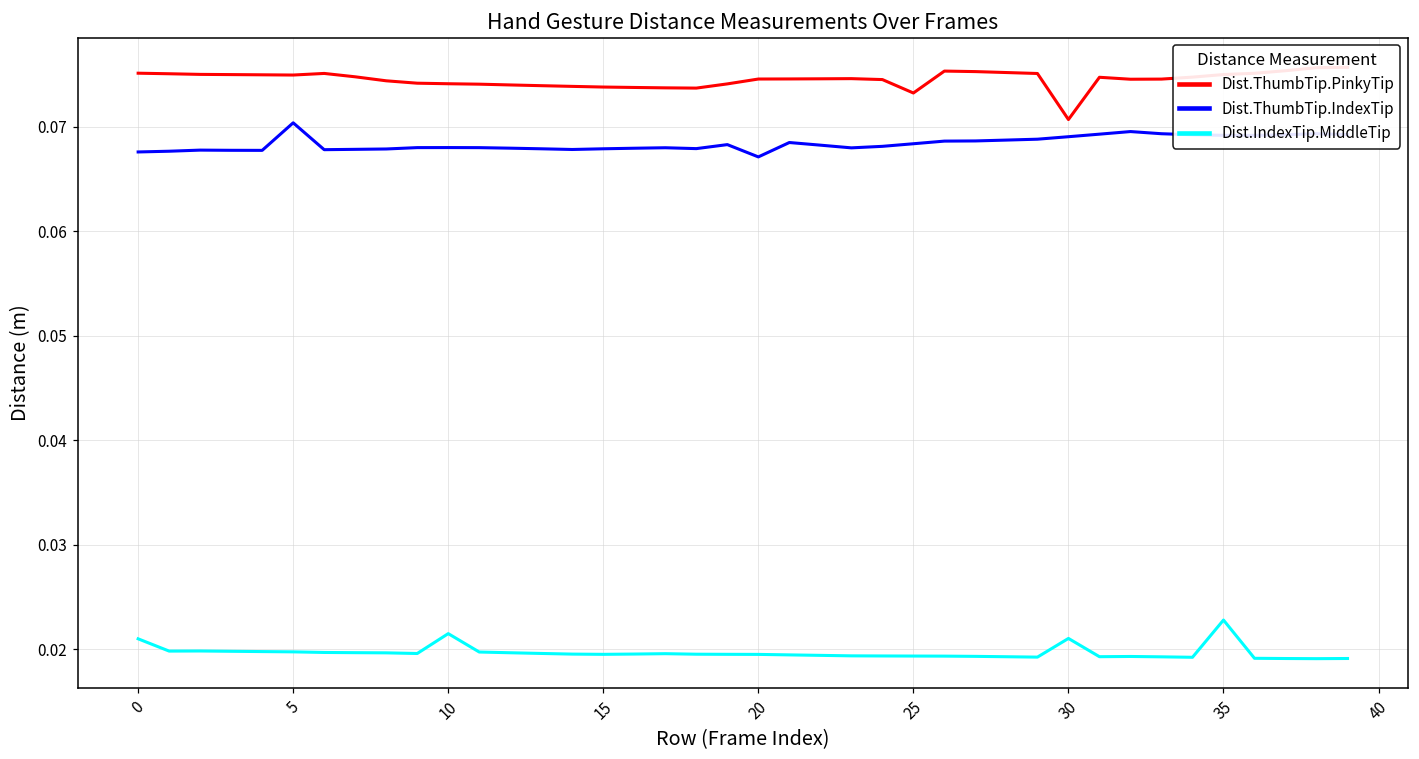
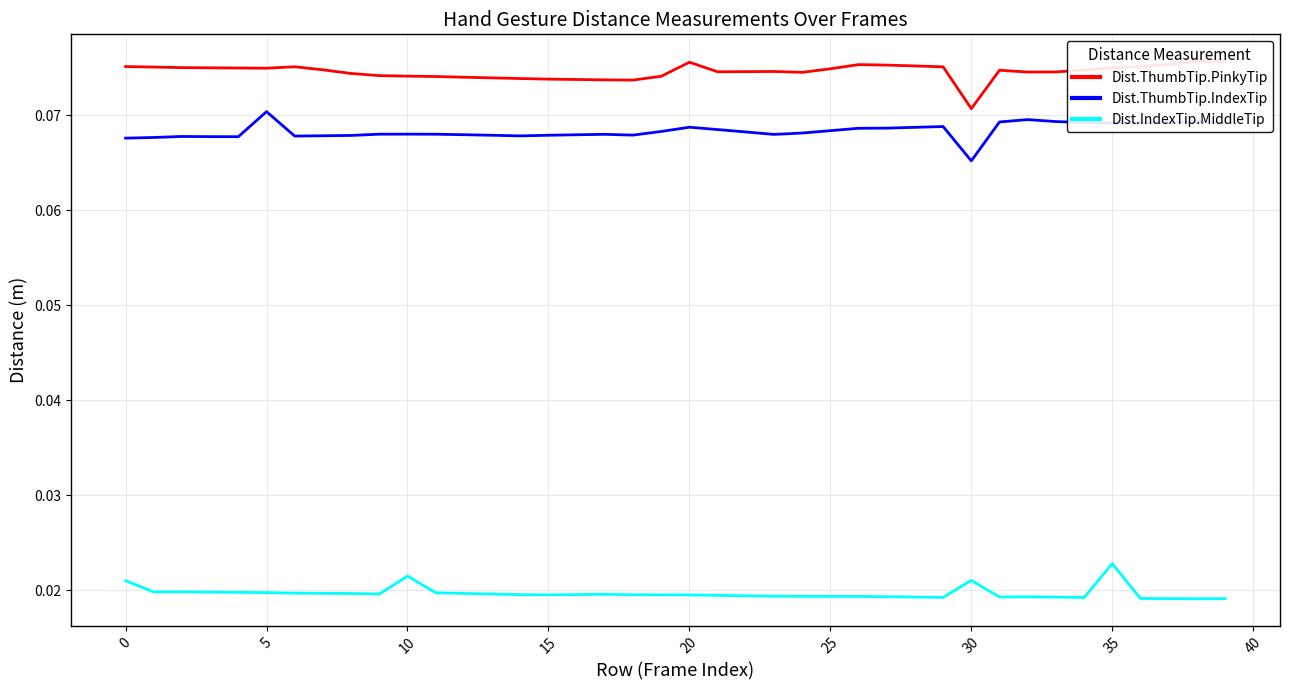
  {
    "Dist.ThumbTip.PinkyTip": {
      "0": 0.075,
      "5": 0.075,
      "10": 0.074,
      "15": 0.074,
-     "20": 0.075,
-     "25": 0.073,
+     "20": 0.076,
+     "25": 0.075,
      "30": 0.071
    },
    "Dist.ThumbTip.IndexTip": {
      "0": 0.068,
      "5": 0.070,
      "10": 0.068,
      "15": 0.068,
-     "20": 0.067,
+     "20": 0.069,
      "25": 0.068,
-     "30": 0.069
+     "30": 0.065
    },
    "Dist.IndexTip.MiddleTip": {
      "0": 0.021,
      "5": 0.020,
      "10": 0.021,
      "15": 0.020,
      "20": 0.020,
      "25": 0.019,
      "30": 0.021,
      "35": 0.023
    }
  }
